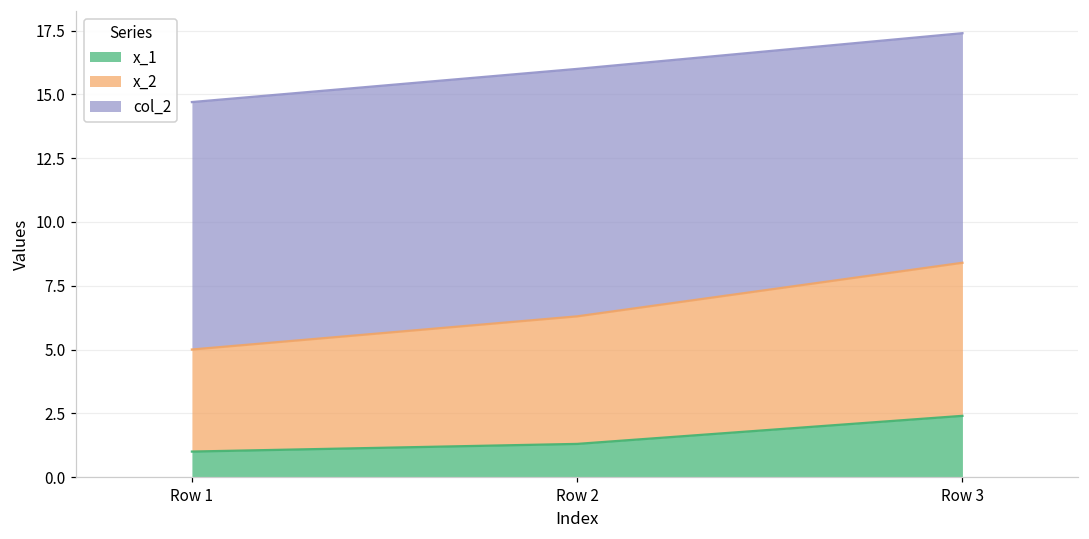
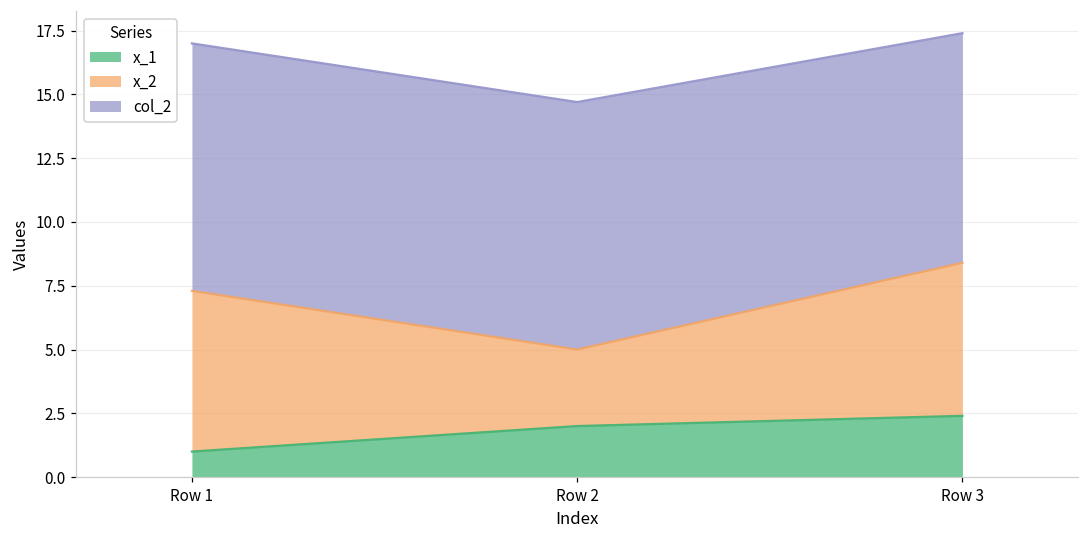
  {
    "x_1": {
      "Row 1": 1.0,
-     "Row 2": 1.3,
+     "Row 2": 2.0,
      "Row 3": 2.4
    },
    "x_2": {
-     "Row 1": 4.0,
-     "Row 2": 5,
+     "Row 1": 6.3,
+     "Row 2": 3,
      "Row 3": 6.0
    },
    "col_2": {
      "Row 1": 9.7,
      "Row 2": 9.7,
      "Row 3": 9.0
    }
  }
